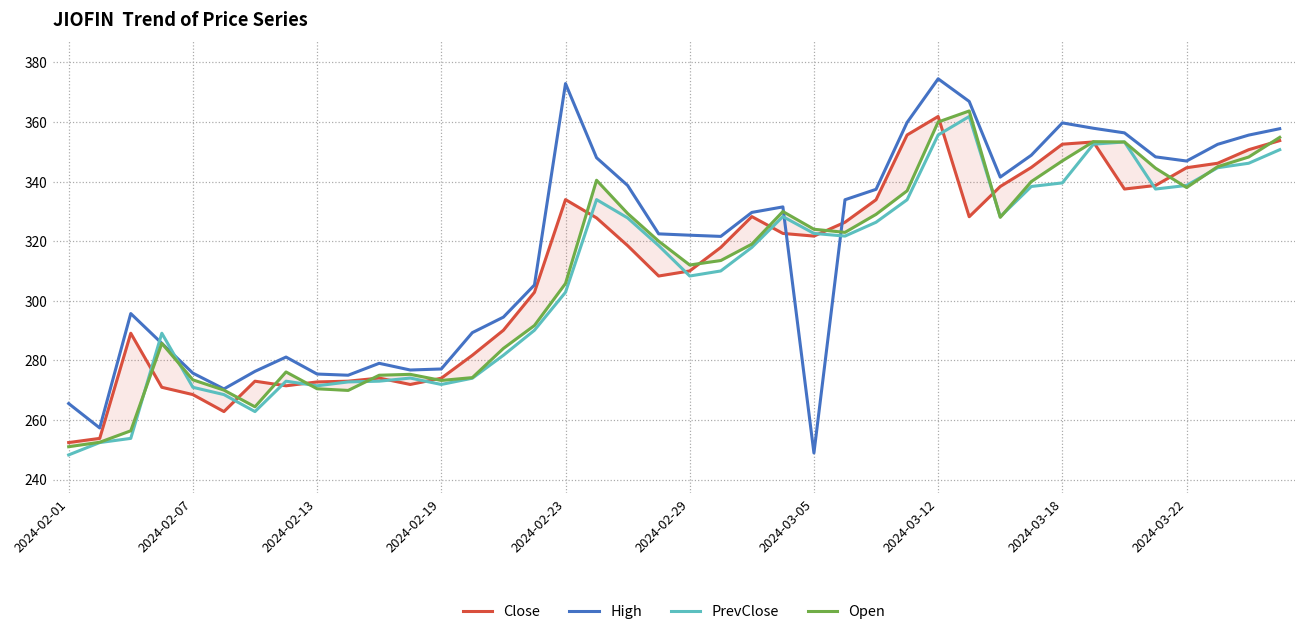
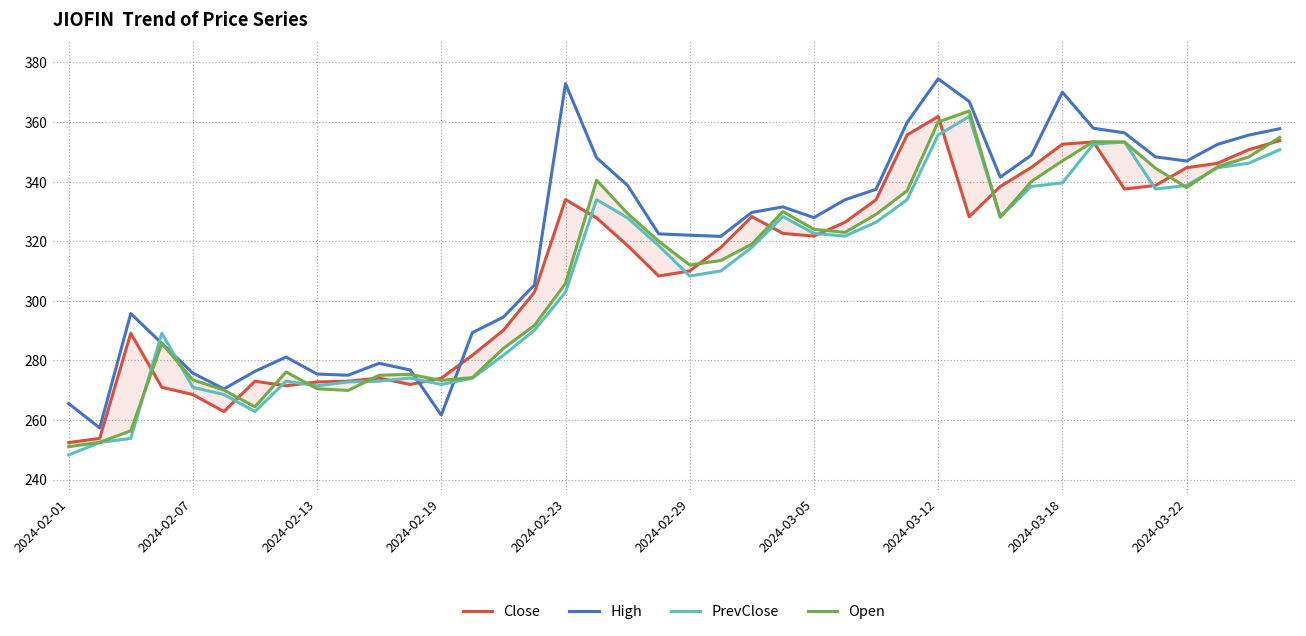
  {
    "High": {
      "2024-02-01": 266,
      "2024-02-07": 276,
      "2024-02-13": 275,
-     "2024-02-19": 277,
+     "2024-02-19": 262,
      "2024-02-23": 373,
      "2024-02-29": 322,
-     "2024-03-05": 249,
+     "2024-03-05": 328,
      "2024-03-12": 375,
-     "2024-03-18": 360,
+     "2024-03-18": 370,
      "2024-03-22": 347
    },
    "PrevClose": {
      "2024-02-01": 248,
      "2024-02-07": 271,
      "2024-02-13": 271,
      "2024-02-19": 272,
      "2024-02-23": 303,
      "2024-02-29": 308,
      "2024-03-12": 356,
      "2024-03-18": 340
    },
    "Open": {
      "2024-02-01": 251,
      "2024-02-13": 270,
      "2024-02-23": 306,
      "2024-03-12": 360,
      "2024-03-18": 347
    }
  }
